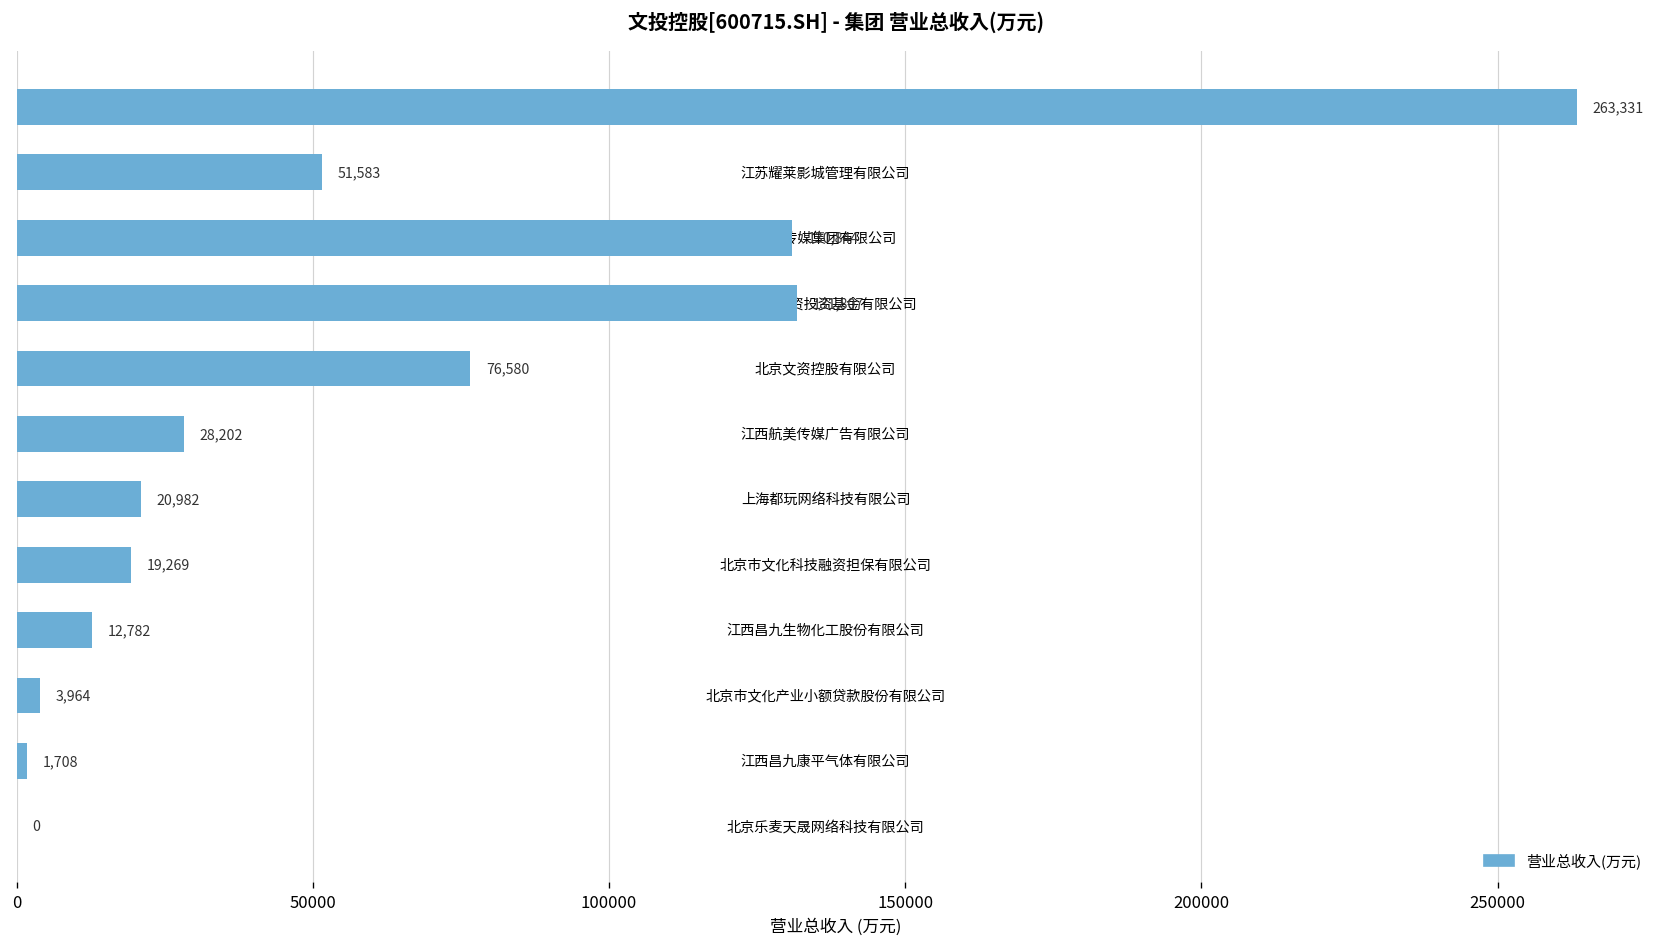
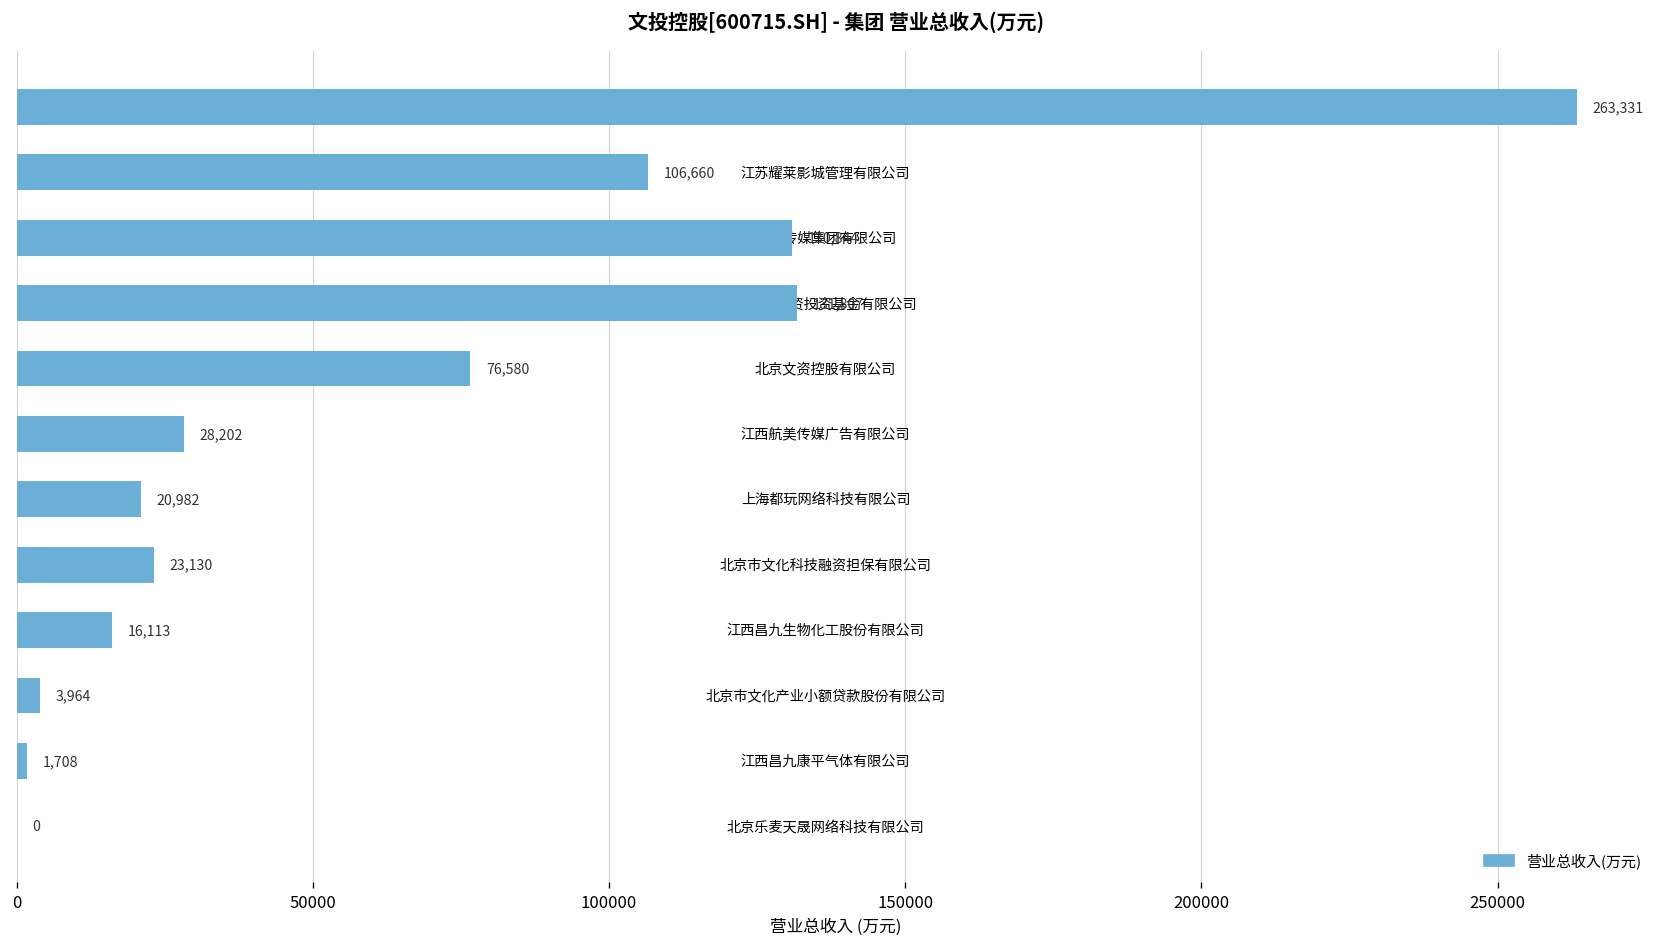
  {
-   "江苏耀莱影城管理有限公司": "51,583",
+   "江苏耀莱影城管理有限公司": "106,660",
    "航美传媒集团有限公司": "130,844",
    "北京市文资投资基金有限公司": "131,807",
    "北京文资控股有限公司": "76,580",
    "江西航美传媒广告有限公司": "28,202",
    "上海都玩网络科技有限公司": "20,982",
-   "北京市文化科技融资担保有限公司": "19,269",
-   "江西昌九生物化工股份有限公司": "12,782",
+   "北京市文化科技融资担保有限公司": "23,130",
+   "江西昌九生物化工股份有限公司": "16,113",
    "北京市文化产业小额贷款股份有限公司": "3,964",
    "江西昌九康平气体有限公司": "1,708",
    "北京乐麦天晟网络科技有限公司": "0"
  }
